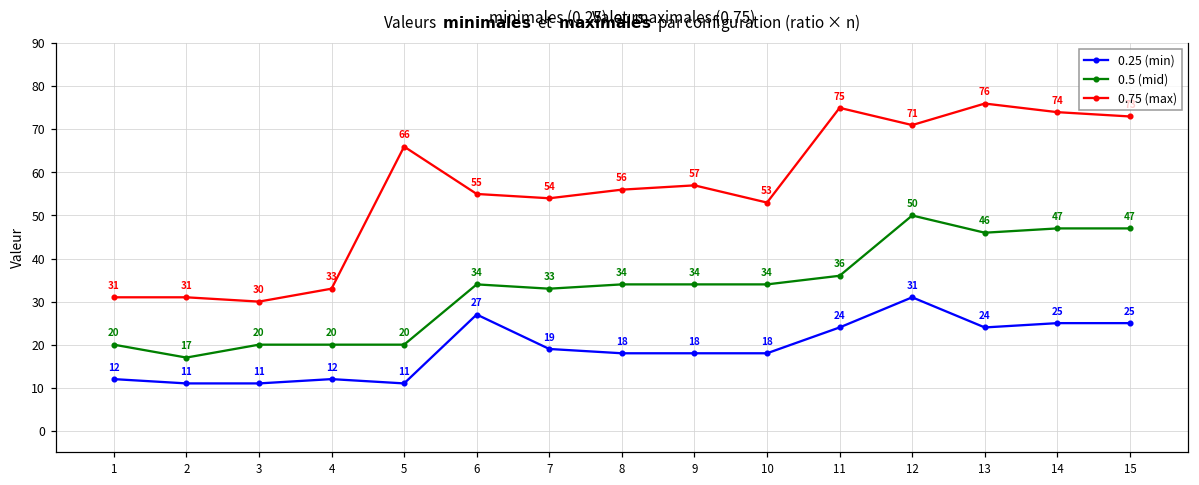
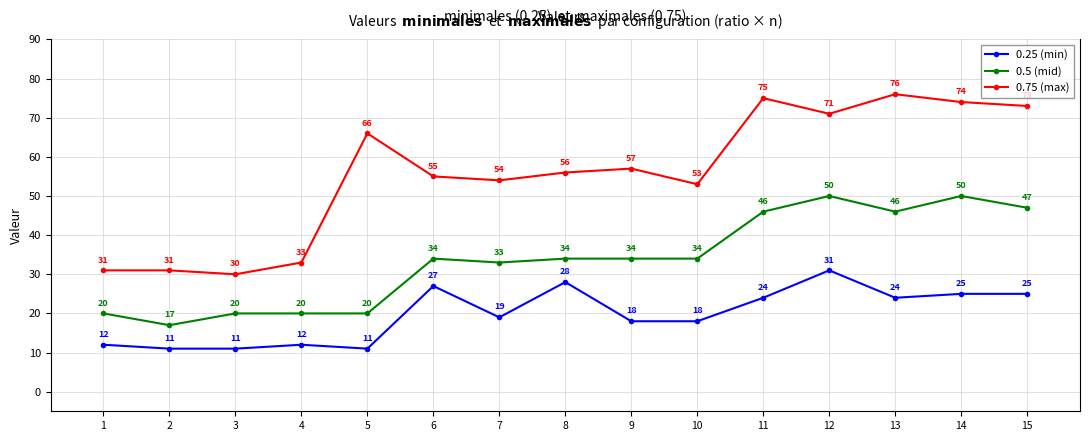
  {
    "0.25 (min)": {
      "1": 12,
      "2": 11,
      "3": 11,
      "4": 12,
      "5": 11,
      "6": 27,
      "7": 19,
-     "8": 18,
+     "8": 28,
      "9": 18,
      "10": 18,
      "11": 24,
      "12": 31,
      "13": 24,
      "14": 25,
      "15": 25
    },
    "0.5 (mid)": {
      "1": 20,
      "2": 17,
      "3": 20,
      "4": 20,
      "5": 20,
      "6": 34,
      "7": 33,
      "8": 34,
      "9": 34,
      "10": 34,
-     "11": 36,
+     "11": 46,
      "12": 50,
      "13": 46,
-     "14": 47,
+     "14": 50,
      "15": 47
    },
    "0.75 (max)": {
      "1": 31,
      "2": 31,
      "3": 30,
      "4": 33,
      "5": 66,
      "6": 55,
      "7": 54,
      "8": 56,
      "9": 57,
      "10": 53,
      "11": 75,
      "12": 71,
      "13": 76,
      "14": 74
    }
  }
